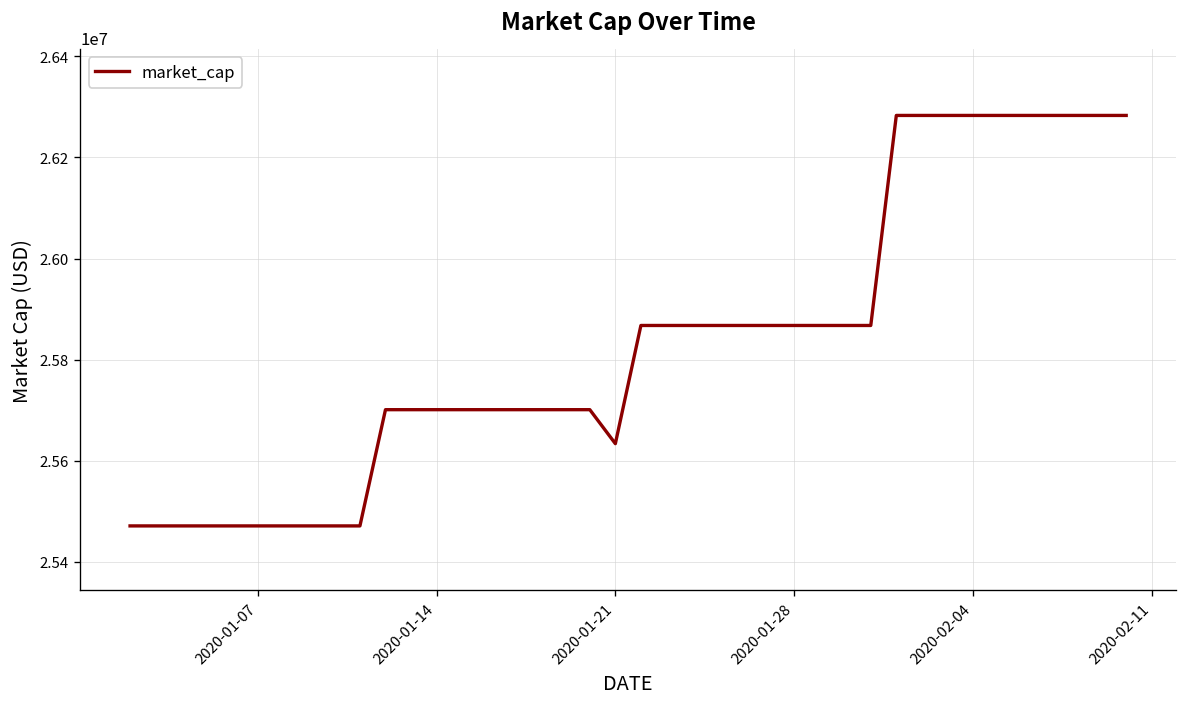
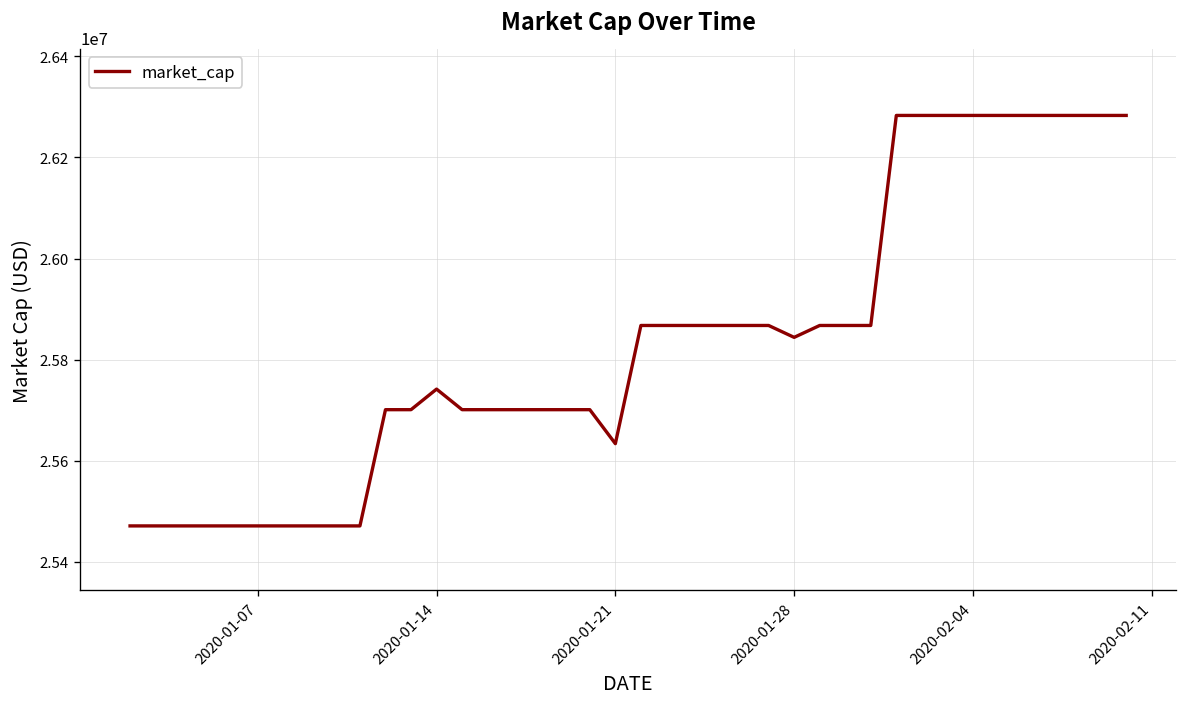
  {
    "2020-01-07": 25470000,
-   "2020-01-14": 25700000,
+   "2020-01-14": 25740000,
    "2020-01-21": 25630000,
-   "2020-01-28": 25870000,
+   "2020-01-28": 25840000,
    "2020-02-04": 26280000
  }
